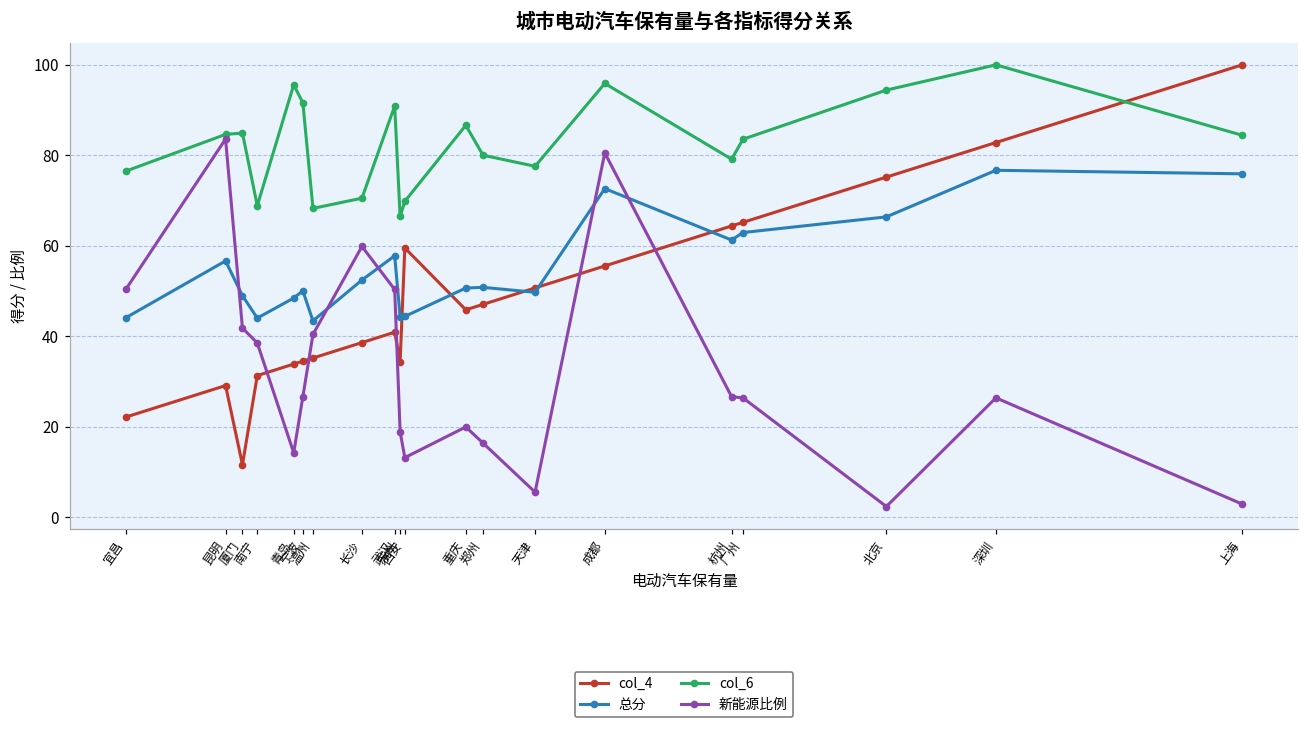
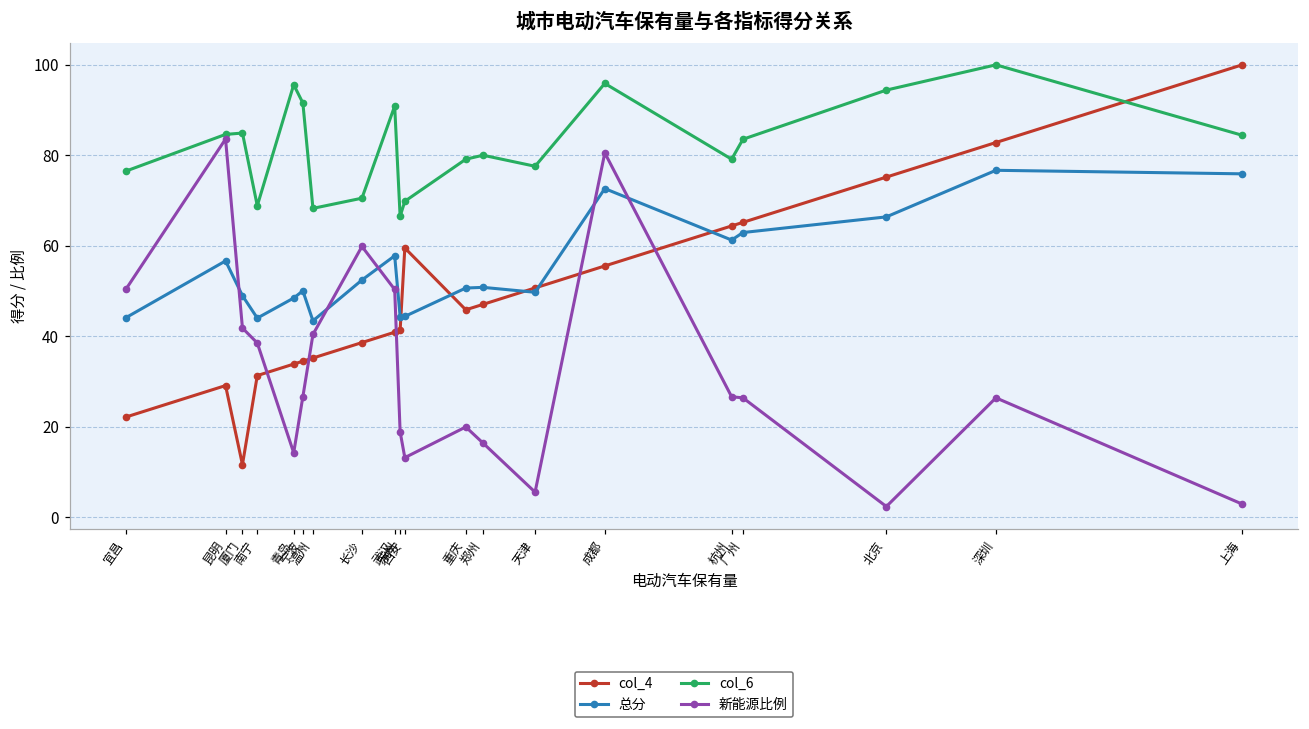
  {
    "col_4": {
      "宜昌": 22,
      "昆明": 29,
      "厦门": 12,
      "南宁": 31,
      "青岛": 34,
      "宁波": 35,
      "温州": 35,
      "长沙": 39,
      "武汉": 41,
-     "苏州": 34,
+     "苏州": 41,
      "西安": 60,
      "重庆": 46,
      "郑州": 47,
      "天津": 51,
      "成都": 56,
      "杭州": 64,
      "广州": 65,
      "北京": 75,
      "深圳": 83,
      "上海": 100
    },
    "总分": {
      "宜昌": 44,
      "昆明": 57,
      "厦门": 49,
      "南宁": 44,
      "青岛": 48,
      "宁波": 50,
      "温州": 43,
      "长沙": 52,
      "武汉": 58,
      "苏州": 44,
      "西安": 44,
      "重庆": 51,
      "郑州": 51,
      "天津": 50,
      "成都": 73,
      "杭州": 61,
      "广州": 63,
      "北京": 66,
      "深圳": 77,
      "上海": 76
    },
    "col_6": {
      "宜昌": 77,
      "昆明": 85,
      "厦门": 85,
      "南宁": 69,
      "青岛": 96,
      "宁波": 92,
      "温州": 68,
      "长沙": 71,
      "武汉": 91,
      "苏州": 67,
      "西安": 70,
-     "重庆": 87,
+     "重庆": 79,
      "郑州": 80,
      "天津": 78,
      "成都": 96,
      "杭州": 79,
      "广州": 84,
      "北京": 94,
      "深圳": 100,
      "上海": 84
    },
    "新能源比例": {
      "宜昌": 50,
      "昆明": 84,
      "厦门": 42,
      "南宁": 39,
      "青岛": 14,
      "宁波": 27,
      "温州": 40,
      "长沙": 60,
      "武汉": 50,
      "苏州": 19,
      "西安": 13,
      "重庆": 20,
      "郑州": 16,
      "天津": 6,
      "成都": 81,
      "杭州": 27,
      "广州": 26,
      "北京": 2,
      "深圳": 26,
      "上海": 3
    }
  }
